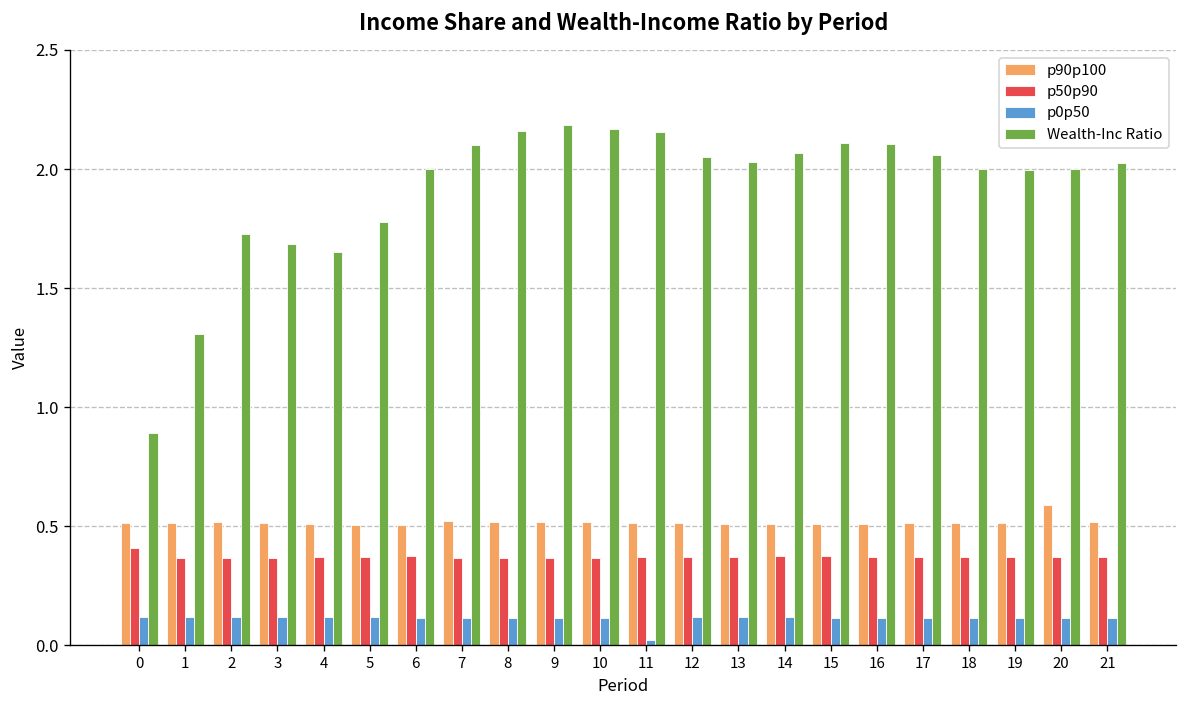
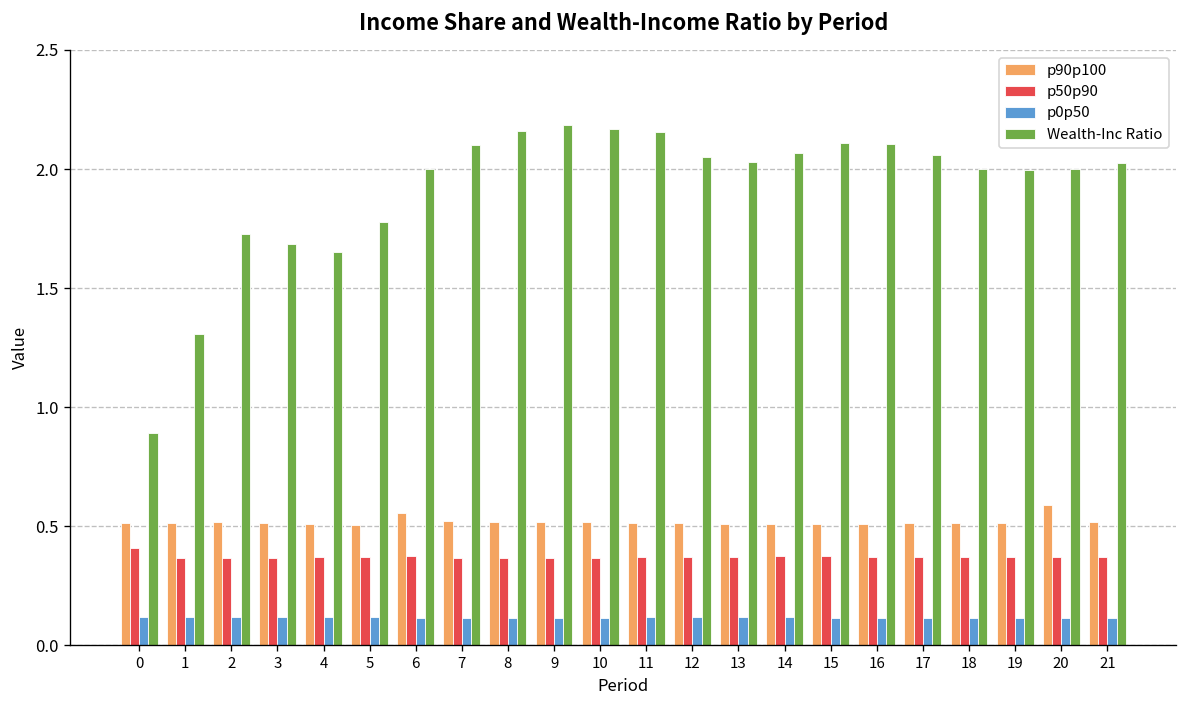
  {
    "p90p100": {
      "0": 0.51,
      "1": 0.51,
      "2": 0.52,
      "3": 0.51,
      "4": 0.51,
      "5": 0.51,
-     "6": 0.51,
+     "6": 0.56,
      "7": 0.52,
      "8": 0.52,
      "9": 0.52,
      "10": 0.52,
      "11": 0.51,
      "12": 0.51,
      "13": 0.51,
      "14": 0.51,
      "15": 0.51,
      "16": 0.51,
      "17": 0.51,
      "18": 0.51,
      "19": 0.51,
      "20": 0.59,
      "21": 0.52
    },
    "p50p90": {
      "0": 0.41,
      "1": 0.37,
      "2": 0.37,
      "3": 0.37,
      "4": 0.37,
      "5": 0.37,
      "6": 0.37,
      "7": 0.36,
      "8": 0.37,
      "9": 0.37,
      "10": 0.37,
      "11": 0.37,
      "12": 0.37,
      "13": 0.37,
      "14": 0.37,
      "15": 0.37,
      "16": 0.37,
      "17": 0.37,
      "18": 0.37,
      "19": 0.37,
      "20": 0.37,
      "21": 0.37
    },
    "p0p50": {
      "0": 0.12,
      "1": 0.12,
      "2": 0.12,
      "3": 0.12,
      "4": 0.12,
      "5": 0.12,
      "6": 0.11,
      "7": 0.12,
      "8": 0.12,
      "9": 0.12,
      "10": 0.12,
-     "11": 0.02,
+     "11": 0.12,
      "12": 0.12,
      "13": 0.12,
      "14": 0.12,
      "15": 0.12,
      "16": 0.12,
      "17": 0.12,
      "18": 0.12,
      "19": 0.11,
      "20": 0.11,
      "21": 0.11
    },
    "Wealth-Inc Ratio": {
      "0": 0.89,
      "1": 1.31,
      "2": 1.73,
      "3": 1.69,
      "4": 1.65,
      "5": 1.78,
      "6": 2.00,
      "7": 2.10,
      "8": 2.16,
      "9": 2.18,
      "10": 2.17,
      "11": 2.16,
      "12": 2.05,
      "13": 2.03,
      "14": 2.07,
      "15": 2.11,
      "16": 2.10,
      "17": 2.06,
      "18": 2.00,
      "19": 2.00,
      "20": 2.00,
      "21": 2.02
    }
  }
